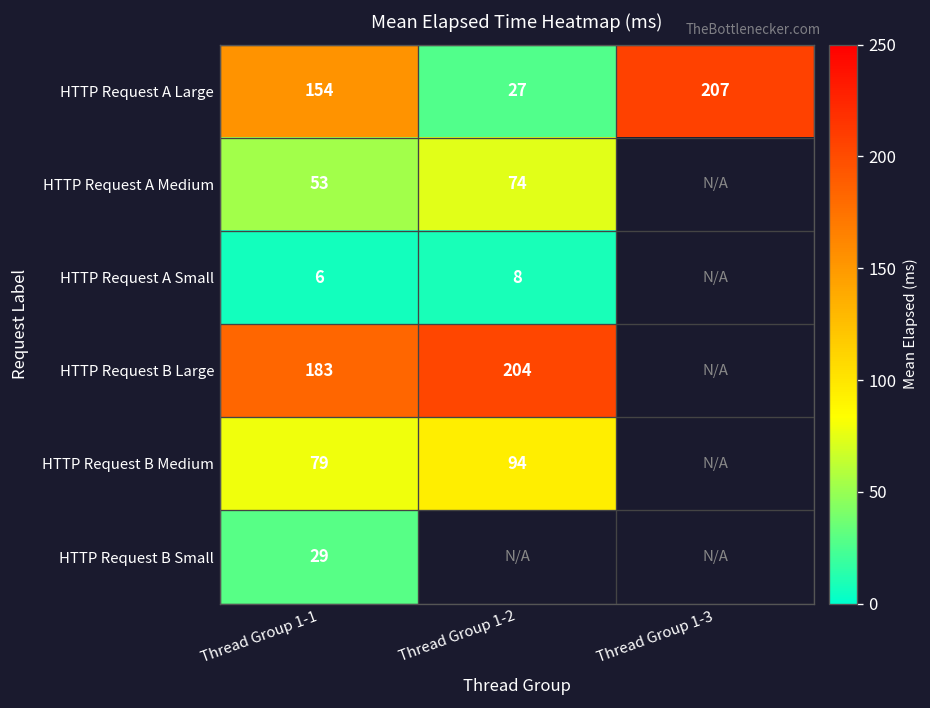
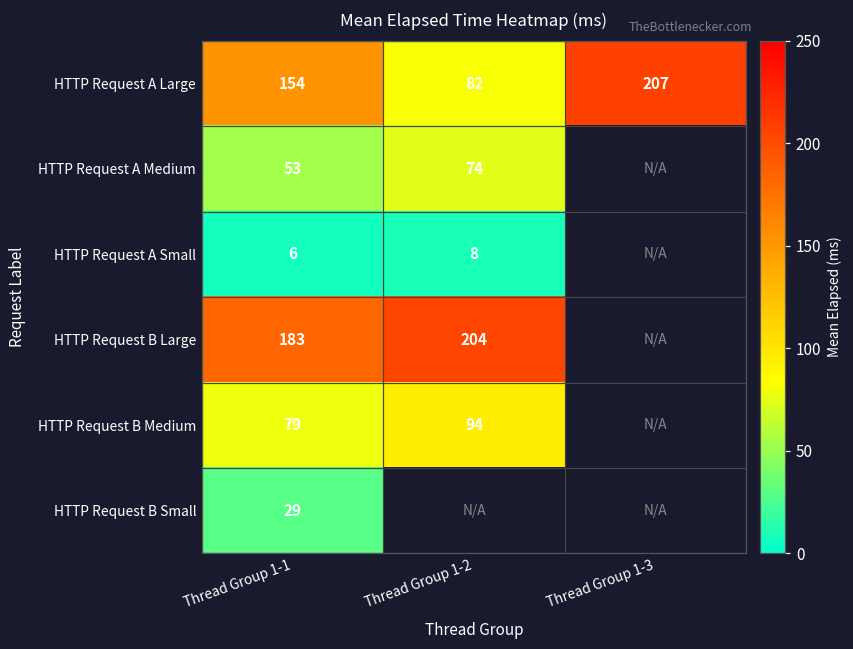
  {
    "HTTP Request A Large": {
      "Thread Group 1-1": 154,
-     "Thread Group 1-2": 27,
+     "Thread Group 1-2": 82,
      "Thread Group 1-3": 207
    },
    "HTTP Request A Medium": {
      "Thread Group 1-1": 53,
      "Thread Group 1-2": 74
    },
    "HTTP Request A Small": {
      "Thread Group 1-1": 6,
      "Thread Group 1-2": 8
    },
    "HTTP Request B Large": {
      "Thread Group 1-1": 183,
      "Thread Group 1-2": 204
    },
    "HTTP Request B Medium": {
      "Thread Group 1-1": 79,
      "Thread Group 1-2": 94
    },
    "HTTP Request B Small": {
      "Thread Group 1-1": 29
    }
  }
